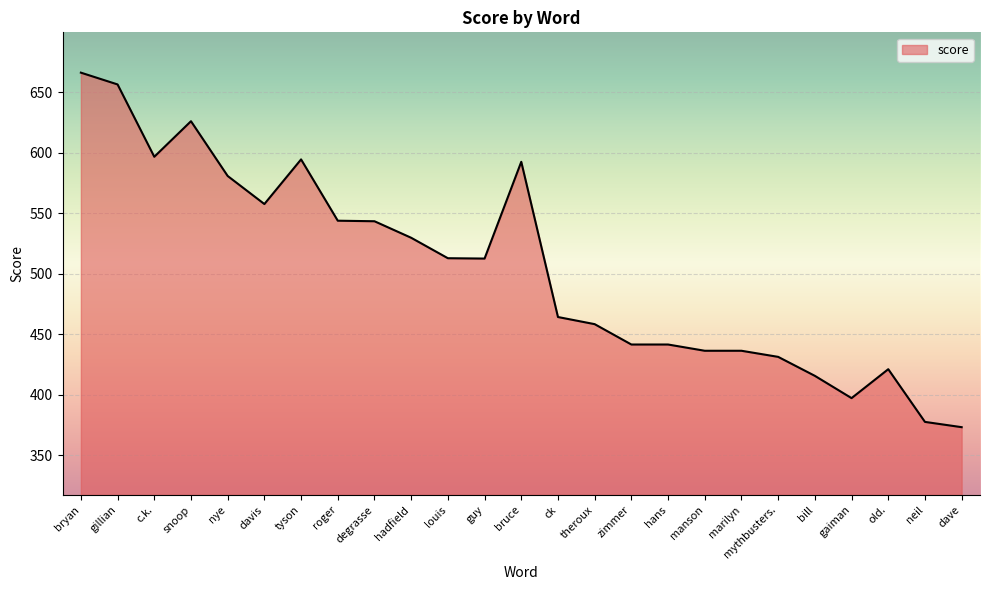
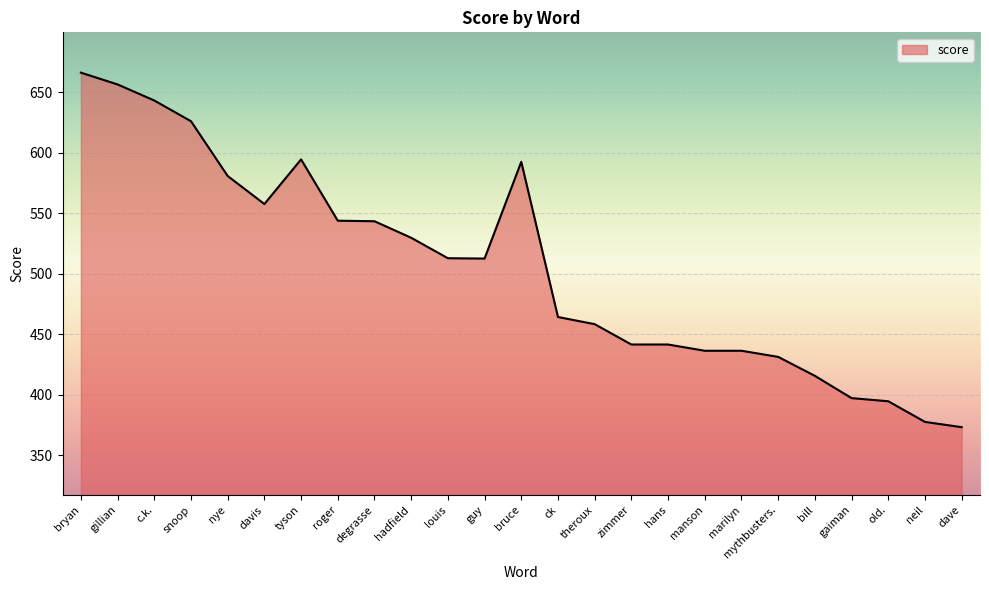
  {
    "bryan": 666,
    "gillian": 656,
-   "c.k.": 597,
+   "c.k.": 643,
    "snoop": 626,
    "nye": 581,
    "davis": 558,
    "tyson": 594,
    "roger": 544,
    "degrasse": 543,
    "hadfield": 530,
    "louis": 513,
    "guy": 513,
    "bruce": 592,
    "ck": 464,
    "theroux": 458,
    "zimmer": 442,
    "hans": 442,
    "manson": 436,
    "marilyn": 436,
    "mythbusters.": 431,
    "bill": 416,
    "gaiman": 397,
-   "old.": 421,
+   "old.": 395,
    "neil": 378,
    "dave": 373
  }
